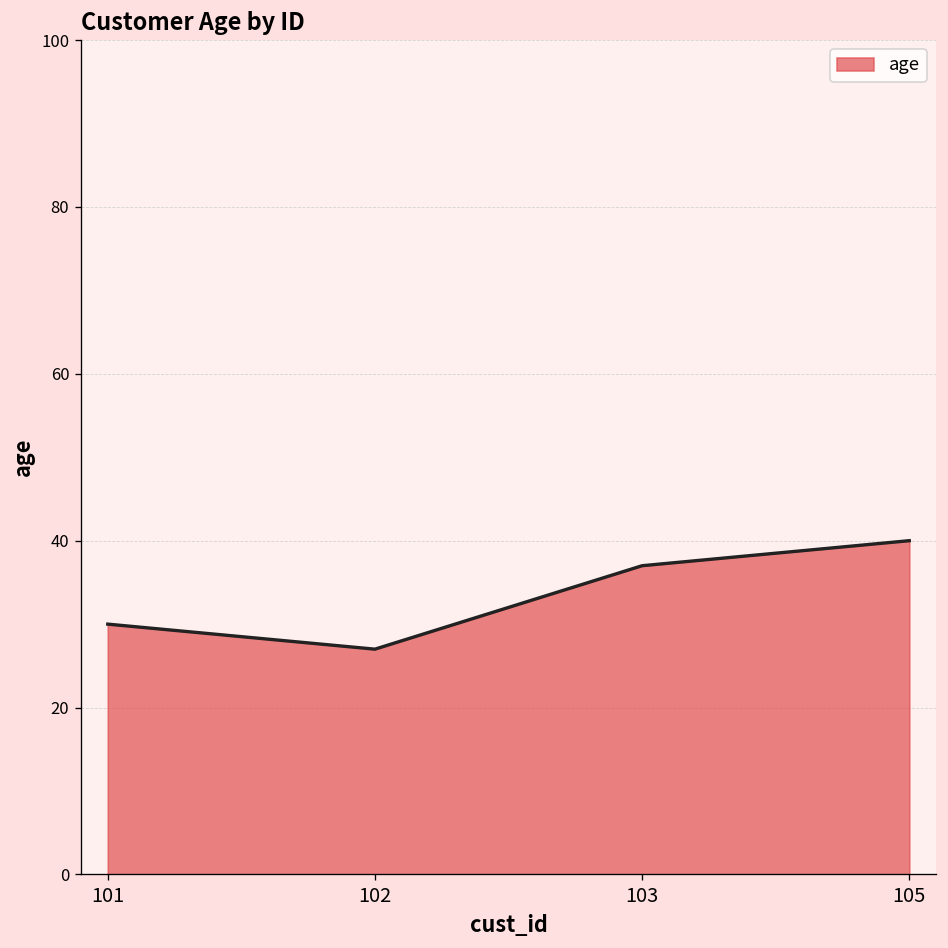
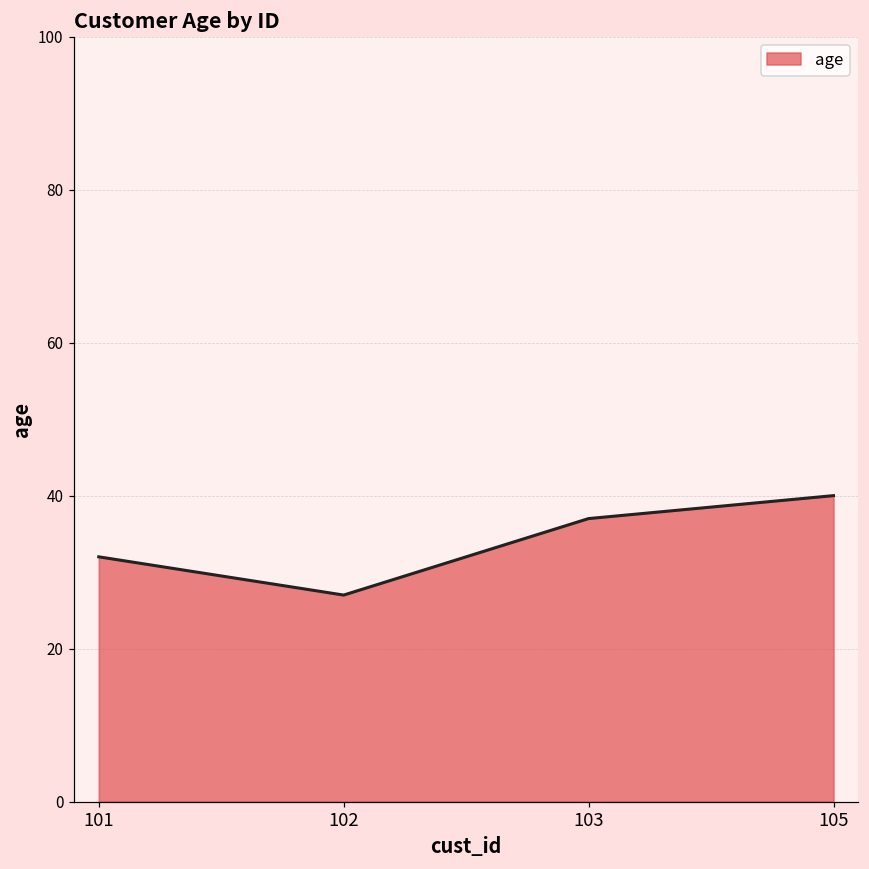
  {
-   "101": 30,
+   "101": 32,
    "102": 27,
    "103": 37,
    "105": 40
  }
